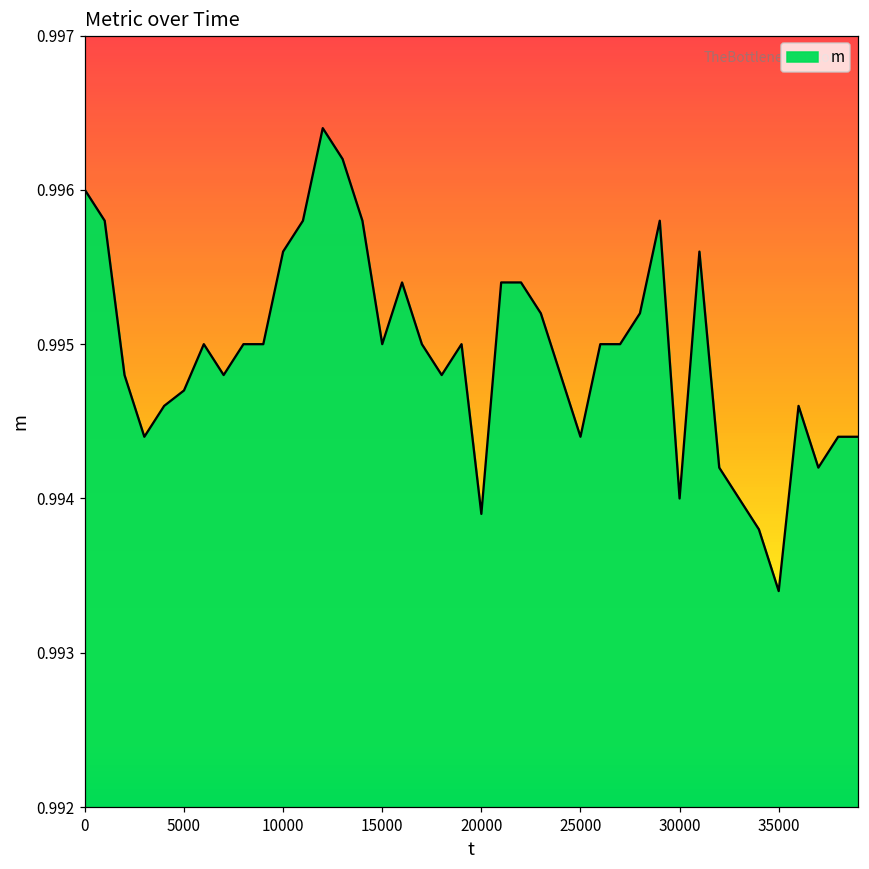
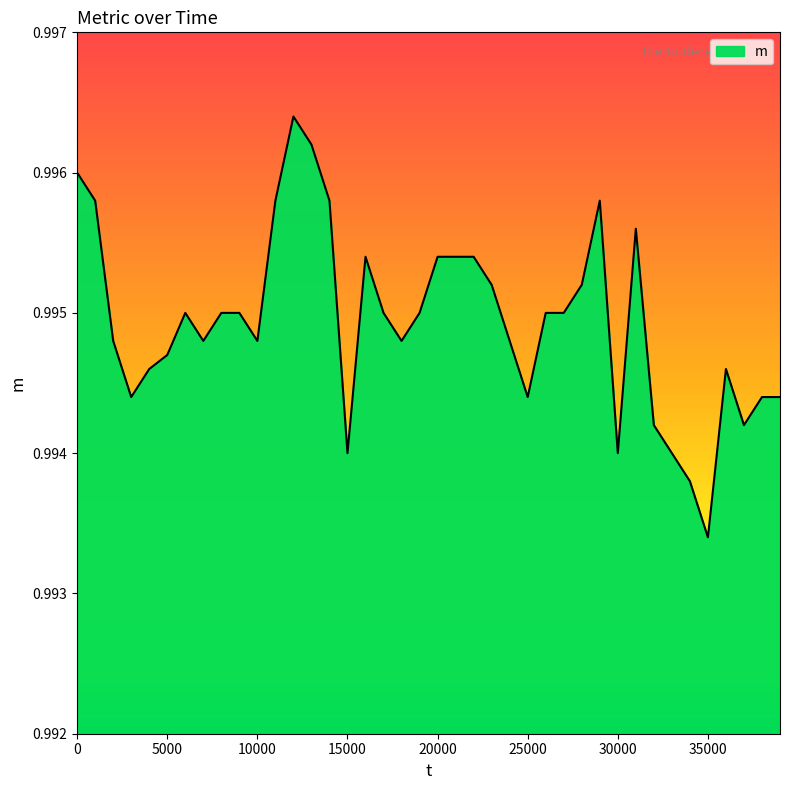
  {
    "0": 0.9960,
    "5000": 0.9947,
-   "10000": 0.9956,
-   "15000": 0.995,
-   "20000": 0.9939,
+   "10000": 0.9948,
+   "15000": 0.994,
+   "20000": 0.9954,
    "25000": 0.9944,
    "30000": 0.9940,
    "35000": 0.9934
  }
